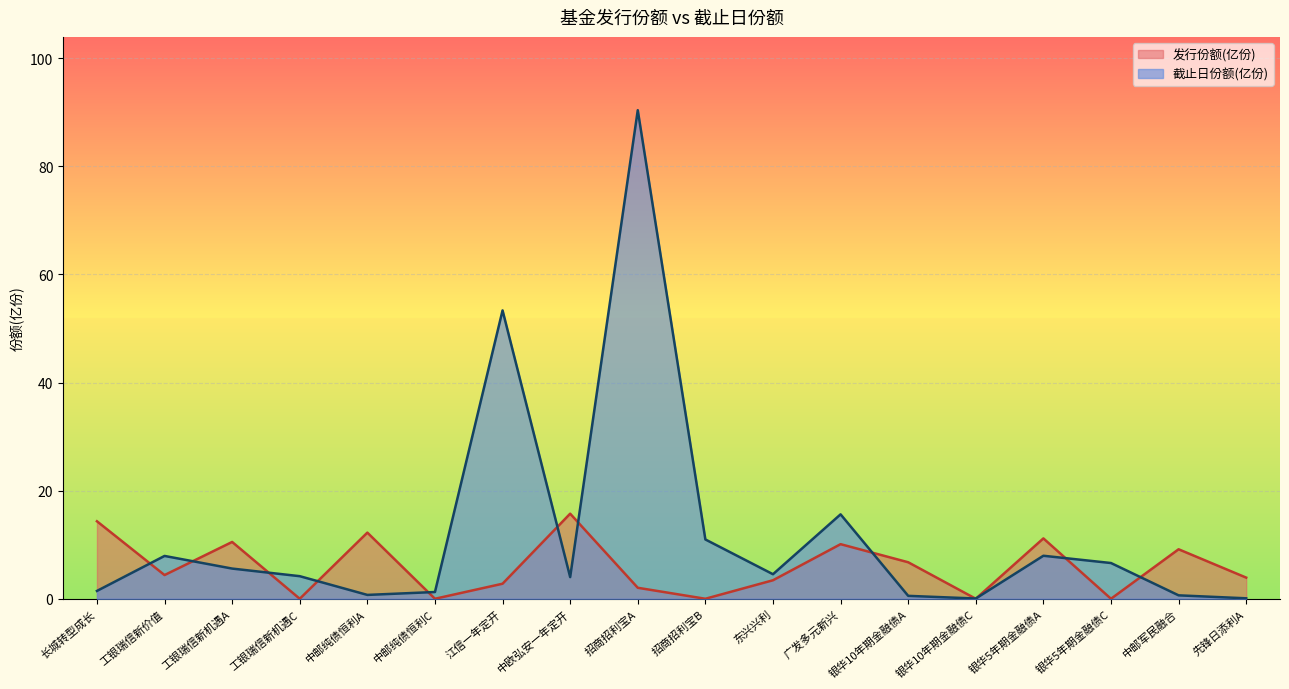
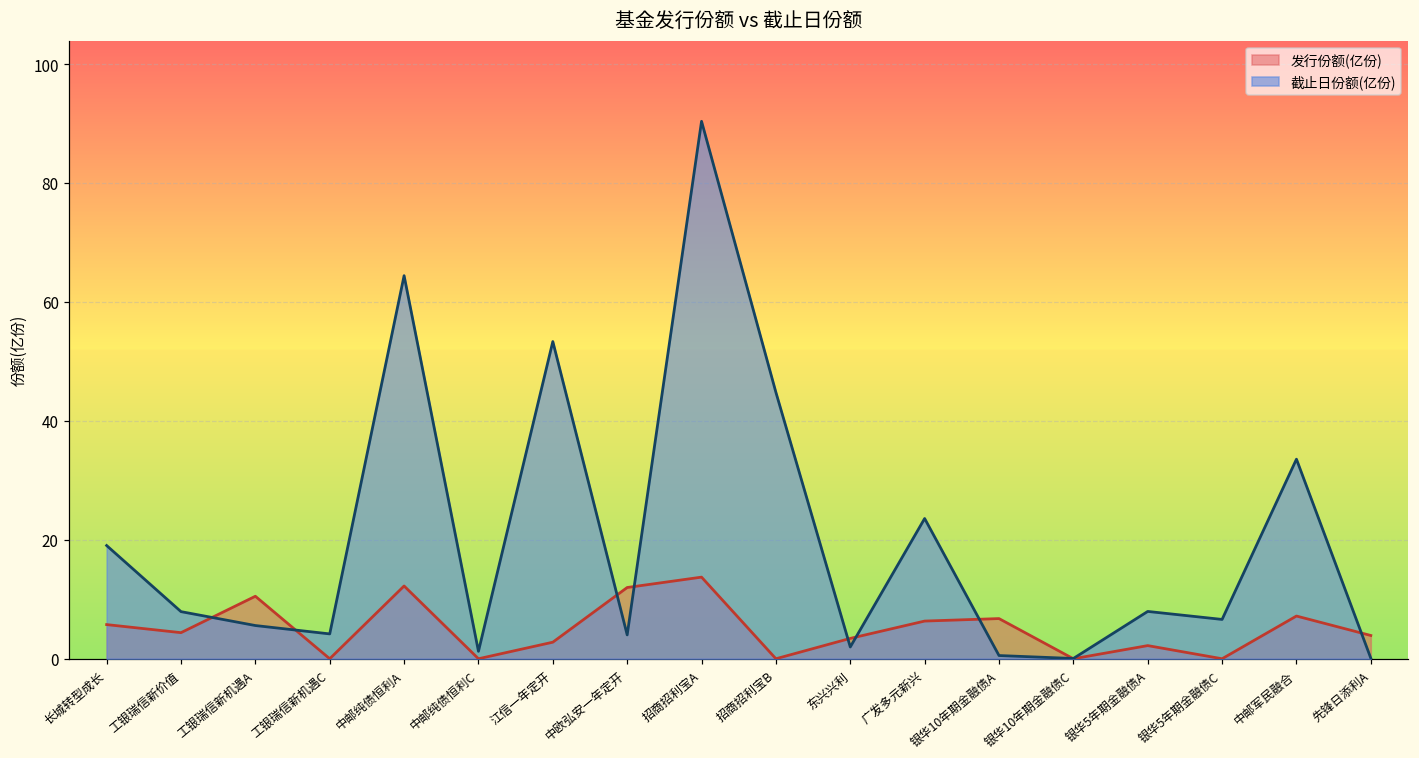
  {
    "发行份额(亿份)": {
-     "长城转型成长": 14,
+     "长城转型成长": 6,
      "工银瑞信新价值": 4,
      "工银瑞信新机遇A": 11,
      "工银瑞信新机遇C": 0,
      "中邮纯债恒利A": 12,
      "中邮纯债恒利C": 0,
      "江信一年定开": 3,
-     "中欧弘安一年定开": 16,
-     "招商招利宝A": 2,
+     "中欧弘安一年定开": 12,
+     "招商招利宝A": 14,
      "招商招利宝B": 0,
      "东兴兴利": 3,
-     "广发多元新兴": 10,
+     "广发多元新兴": 6,
      "银华10年期金融债A": 7,
-     "银华5年期金融债A": 11,
+     "银华5年期金融债A": 2,
      "银华5年期金融债C": 0,
-     "中邮军民融合": 9,
+     "中邮军民融合": 7,
      "先锋日添利A": 4
    },
    "截止日份额(亿份)": {
-     "长城转型成长": 1,
+     "长城转型成长": 19,
      "工银瑞信新价值": 8,
      "工银瑞信新机遇A": 6,
      "工银瑞信新机遇C": 4,
-     "中邮纯债恒利A": 1,
+     "中邮纯债恒利A": 64,
      "中邮纯债恒利C": 1,
      "江信一年定开": 53,
      "中欧弘安一年定开": 4,
      "招商招利宝A": 90,
-     "招商招利宝B": 11,
-     "东兴兴利": 5,
-     "广发多元新兴": 16,
+     "招商招利宝B": 45,
+     "东兴兴利": 2,
+     "广发多元新兴": 24,
      "银华10年期金融债A": 1,
      "银华5年期金融债A": 8,
      "银华5年期金融债C": 7,
-     "中邮军民融合": 1,
+     "中邮军民融合": 34,
      "先锋日添利A": 0
    }
  }
